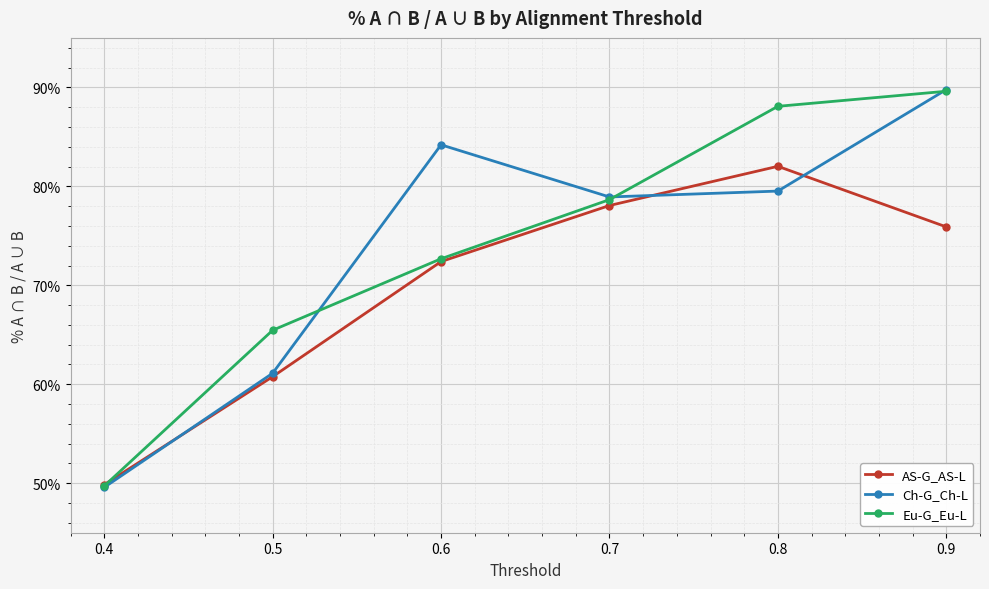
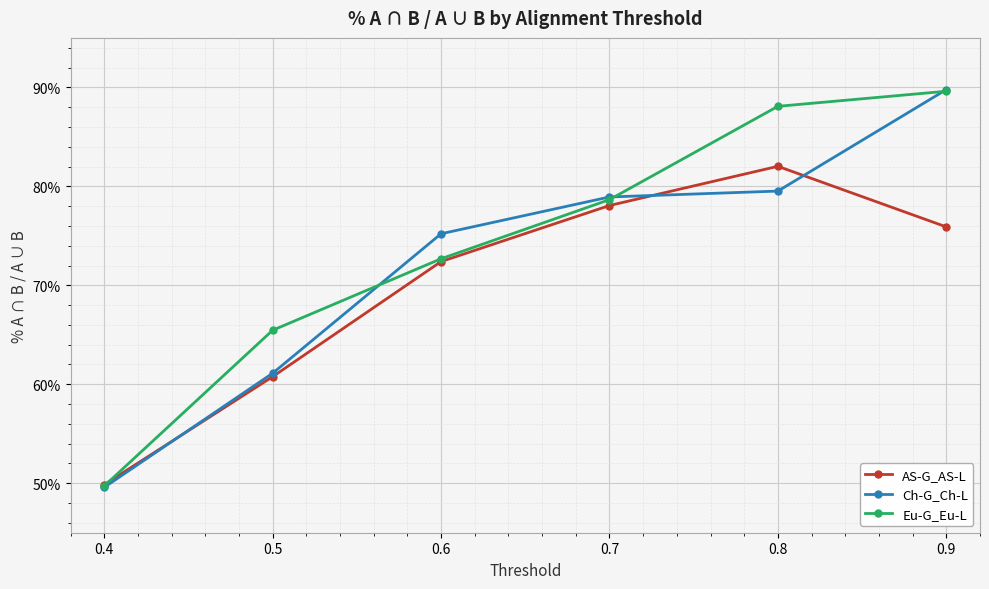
  {
    "AS-G_AS-L": {
      "0.5": "61%",
      "0.6": "72%",
      "0.7": "78%",
      "0.8": "82%",
      "0.9": "76%"
    },
    "Ch-G_Ch-L": {
      "0.5": "61%",
-     "0.6": "84%",
+     "0.6": "75%",
      "0.7": "79%",
      "0.8": "80%"
    },
    "Eu-G_Eu-L": {
      "0.5": "65%",
      "0.6": "73%",
      "0.7": "79%",
      "0.8": "88%"
    }
  }
